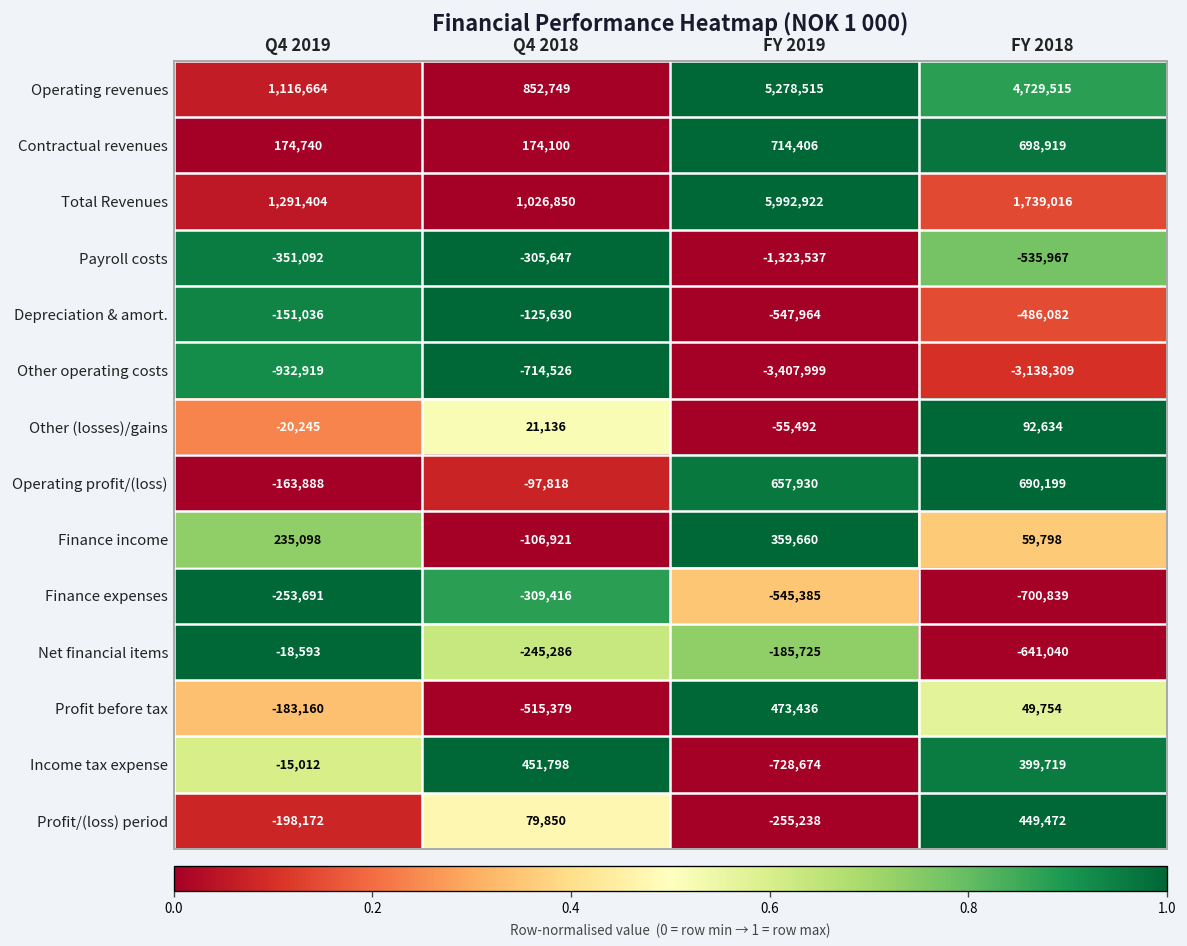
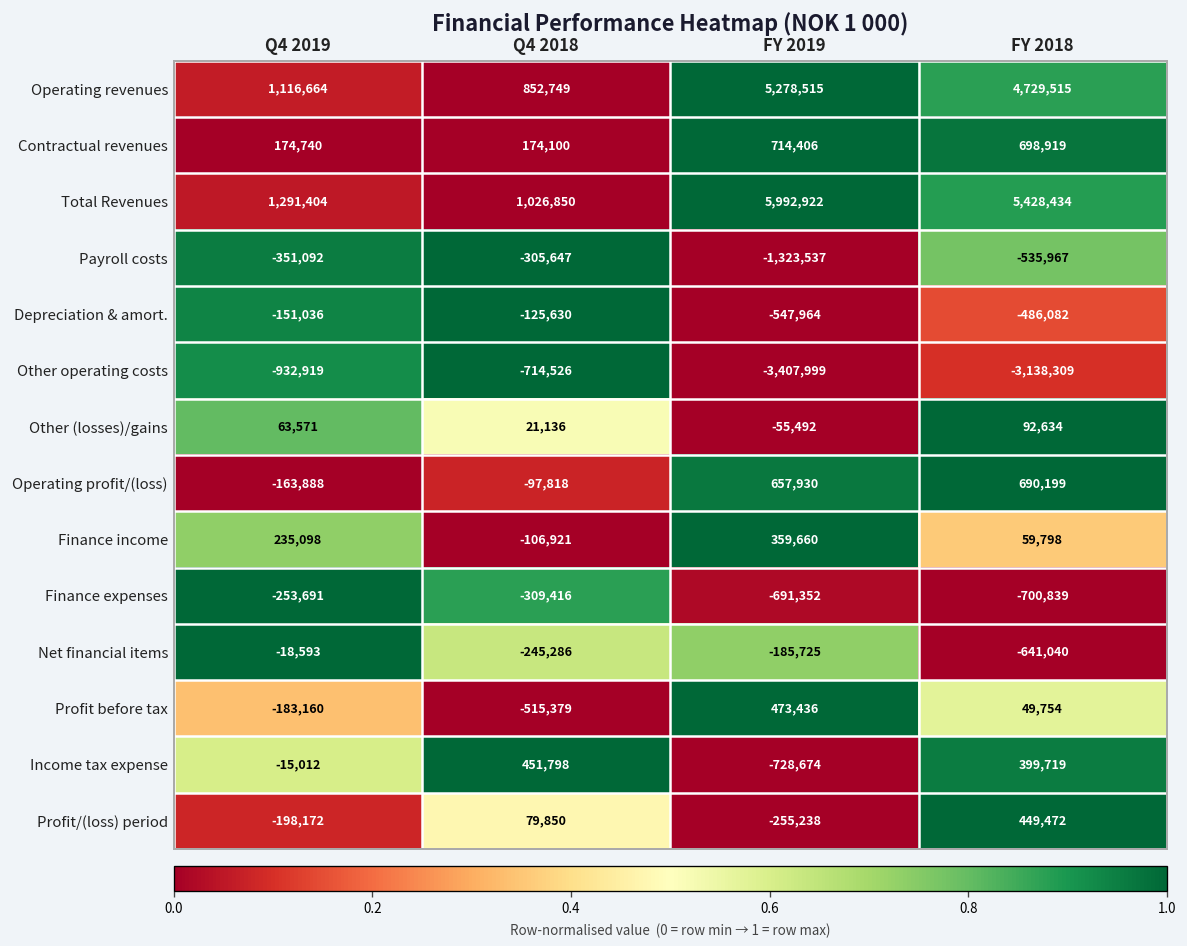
  {
    "Operating revenues": {
      "Q4 2019": "1,116,664",
      "Q4 2018": "852,749",
      "FY 2019": "5,278,515",
      "FY 2018": "4,729,515"
    },
    "Contractual revenues": {
      "Q4 2019": "174,740",
      "Q4 2018": "174,100",
      "FY 2019": "714,406",
      "FY 2018": "698,919"
    },
    "Total Revenues": {
      "Q4 2019": "1,291,404",
      "Q4 2018": "1,026,850",
      "FY 2019": "5,992,922",
-     "FY 2018": "1,739,016"
+     "FY 2018": "5,428,434"
    },
    "Payroll costs": {
      "Q4 2019": "-351,092",
      "Q4 2018": "-305,647",
      "FY 2019": "-1,323,537",
      "FY 2018": "-535,967"
    },
    "Depreciation & amort.": {
      "Q4 2019": "-151,036",
      "Q4 2018": "-125,630",
      "FY 2019": "-547,964",
      "FY 2018": "-486,082"
    },
    "Other operating costs": {
      "Q4 2019": "-932,919",
      "Q4 2018": "-714,526",
      "FY 2019": "-3,407,999",
      "FY 2018": "-3,138,309"
    },
    "Other (losses)/gains": {
-     "Q4 2019": "-20,245",
+     "Q4 2019": "63,571",
      "Q4 2018": "21,136",
      "FY 2019": "-55,492",
      "FY 2018": "92,634"
    },
    "Operating profit/(loss)": {
      "Q4 2019": "-163,888",
      "Q4 2018": "-97,818",
      "FY 2019": "657,930",
      "FY 2018": "690,199"
    },
    "Finance income": {
      "Q4 2019": "235,098",
      "Q4 2018": "-106,921",
      "FY 2019": "359,660",
      "FY 2018": "59,798"
    },
    "Finance expenses": {
      "Q4 2019": "-253,691",
      "Q4 2018": "-309,416",
-     "FY 2019": "-545,385",
+     "FY 2019": "-691,352",
      "FY 2018": "-700,839"
    },
    "Net financial items": {
      "Q4 2019": "-18,593",
      "Q4 2018": "-245,286",
      "FY 2019": "-185,725",
      "FY 2018": "-641,040"
    },
    "Profit before tax": {
      "Q4 2019": "-183,160",
      "Q4 2018": "-515,379",
      "FY 2019": "473,436",
      "FY 2018": "49,754"
    },
    "Income tax expense": {
      "Q4 2019": "-15,012",
      "Q4 2018": "451,798",
      "FY 2019": "-728,674",
      "FY 2018": "399,719"
    },
    "Profit/(loss) period": {
      "Q4 2019": "-198,172",
      "Q4 2018": "79,850",
      "FY 2019": "-255,238",
      "FY 2018": "449,472"
    }
  }
